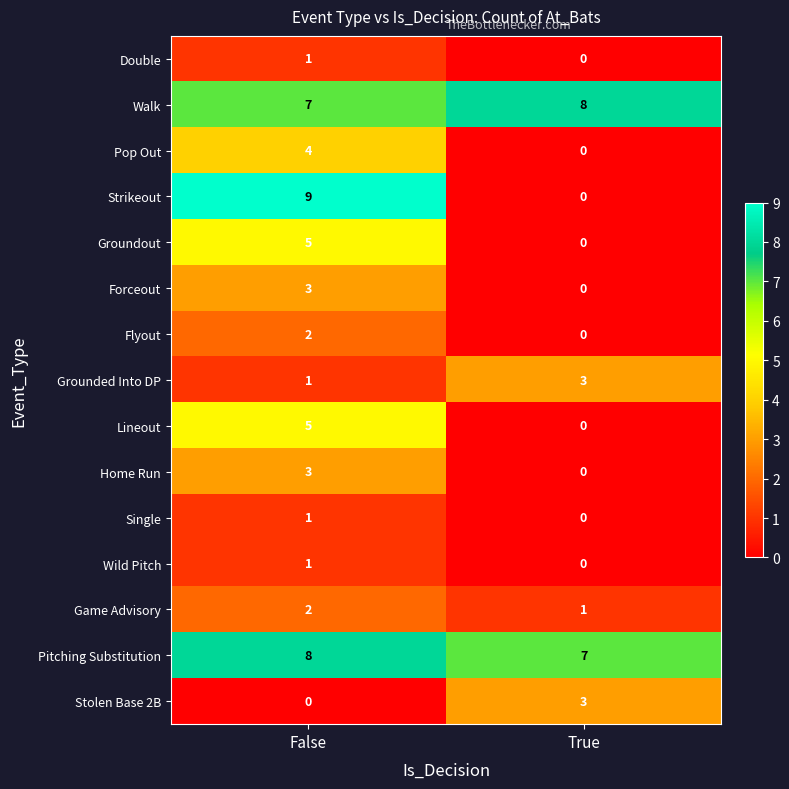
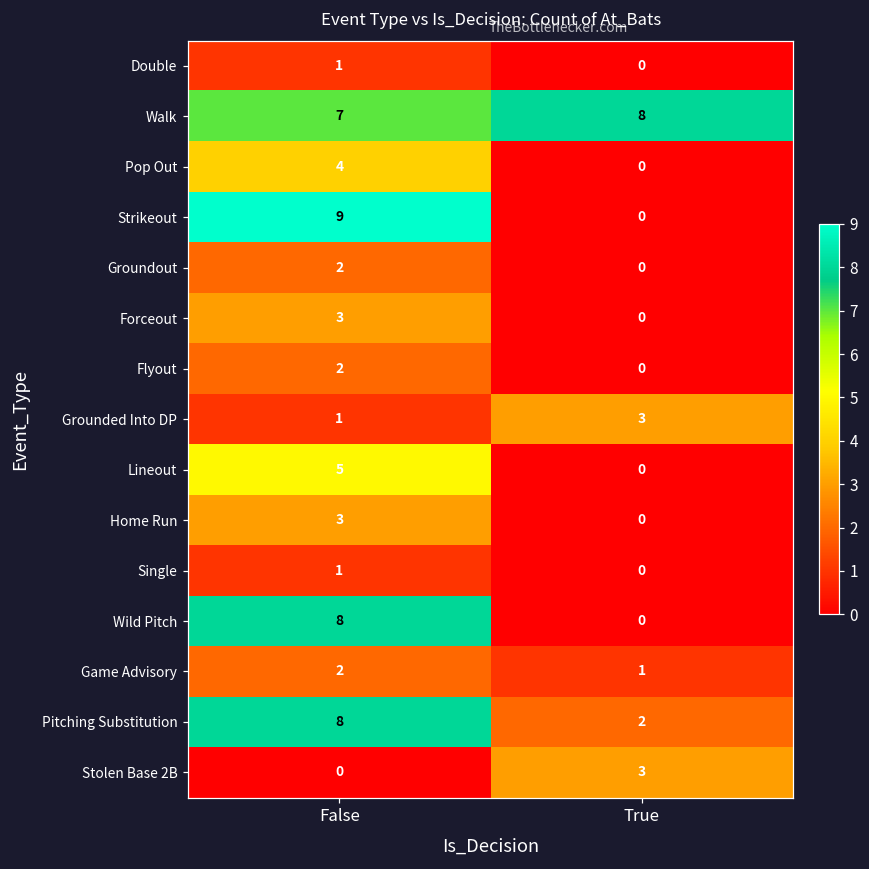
  {
    "Double": {
      "False": 1,
      "True": 0
    },
    "Walk": {
      "False": 7,
      "True": 8
    },
    "Pop Out": {
      "False": 4,
      "True": 0
    },
    "Strikeout": {
      "False": 9,
      "True": 0
    },
    "Groundout": {
-     "False": 5,
+     "False": 2,
      "True": 0
    },
    "Forceout": {
      "False": 3,
      "True": 0
    },
    "Flyout": {
      "False": 2,
      "True": 0
    },
    "Grounded Into DP": {
      "False": 1,
      "True": 3
    },
    "Lineout": {
      "False": 5,
      "True": 0
    },
    "Home Run": {
      "False": 3,
      "True": 0
    },
    "Single": {
      "False": 1,
      "True": 0
    },
    "Wild Pitch": {
-     "False": 1,
+     "False": 8,
      "True": 0
    },
    "Game Advisory": {
      "False": 2,
      "True": 1
    },
    "Pitching Substitution": {
      "False": 8,
-     "True": 7
+     "True": 2
    },
    "Stolen Base 2B": {
      "False": 0,
      "True": 3
    }
  }
